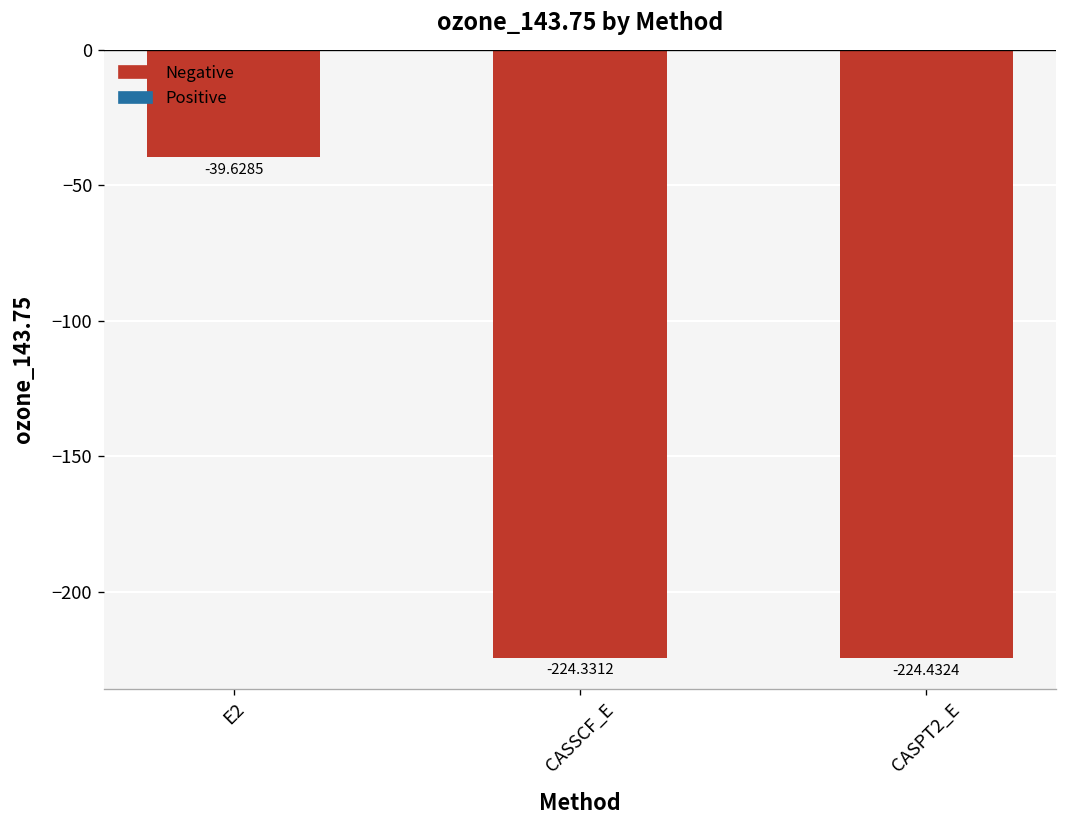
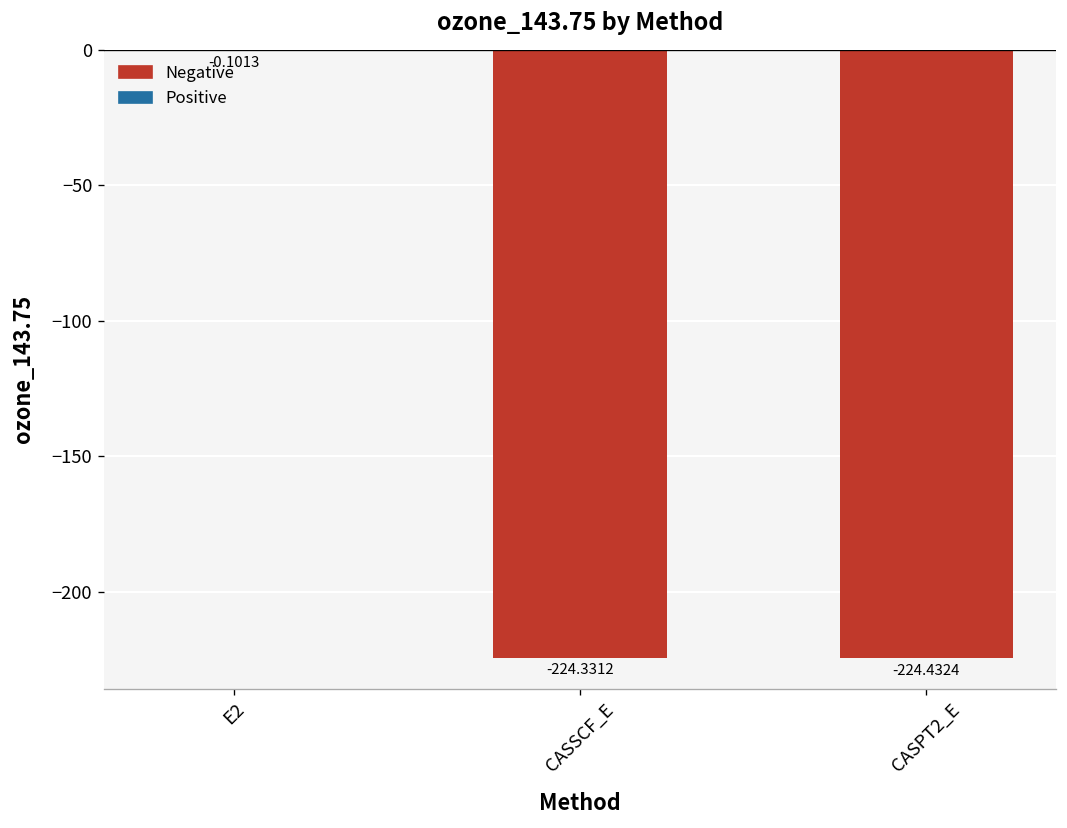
  {
-   "E2": -39.6285,
+   "E2": -0.1013,
    "CASSCF_E": -224.3312,
    "CASPT2_E": -224.4324
  }
